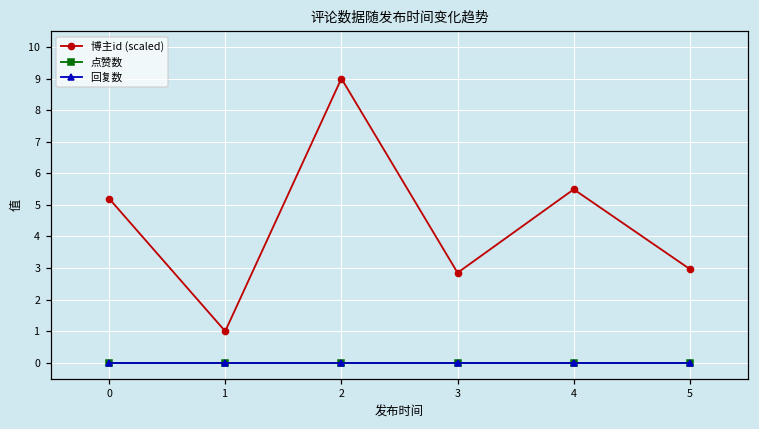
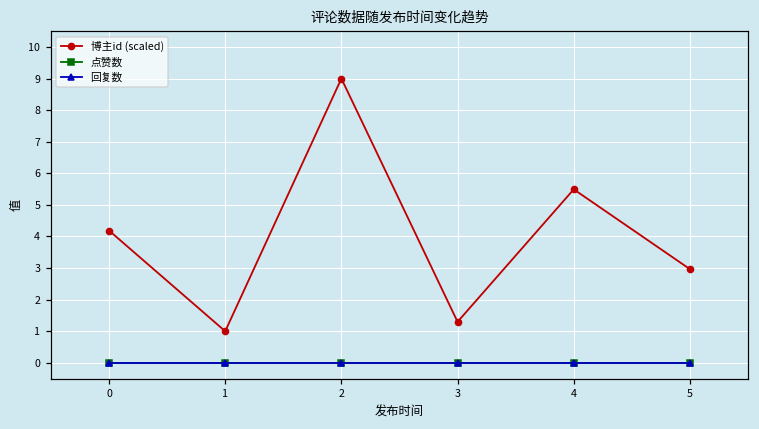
  {
    "博主id (scaled)": {
-     "0": 5.2,
+     "0": 4.2,
      "1": 1.0,
      "2": 9.0,
-     "3": 2.9,
+     "3": 1.3,
      "4": 5.5,
      "5": 3.0
    },
    "回复数": {
      "0": 0.0,
      "1": 0.0,
      "2": 0.0,
      "3": 0.0,
      "4": 0.0,
      "5": 0.0
    }
  }
